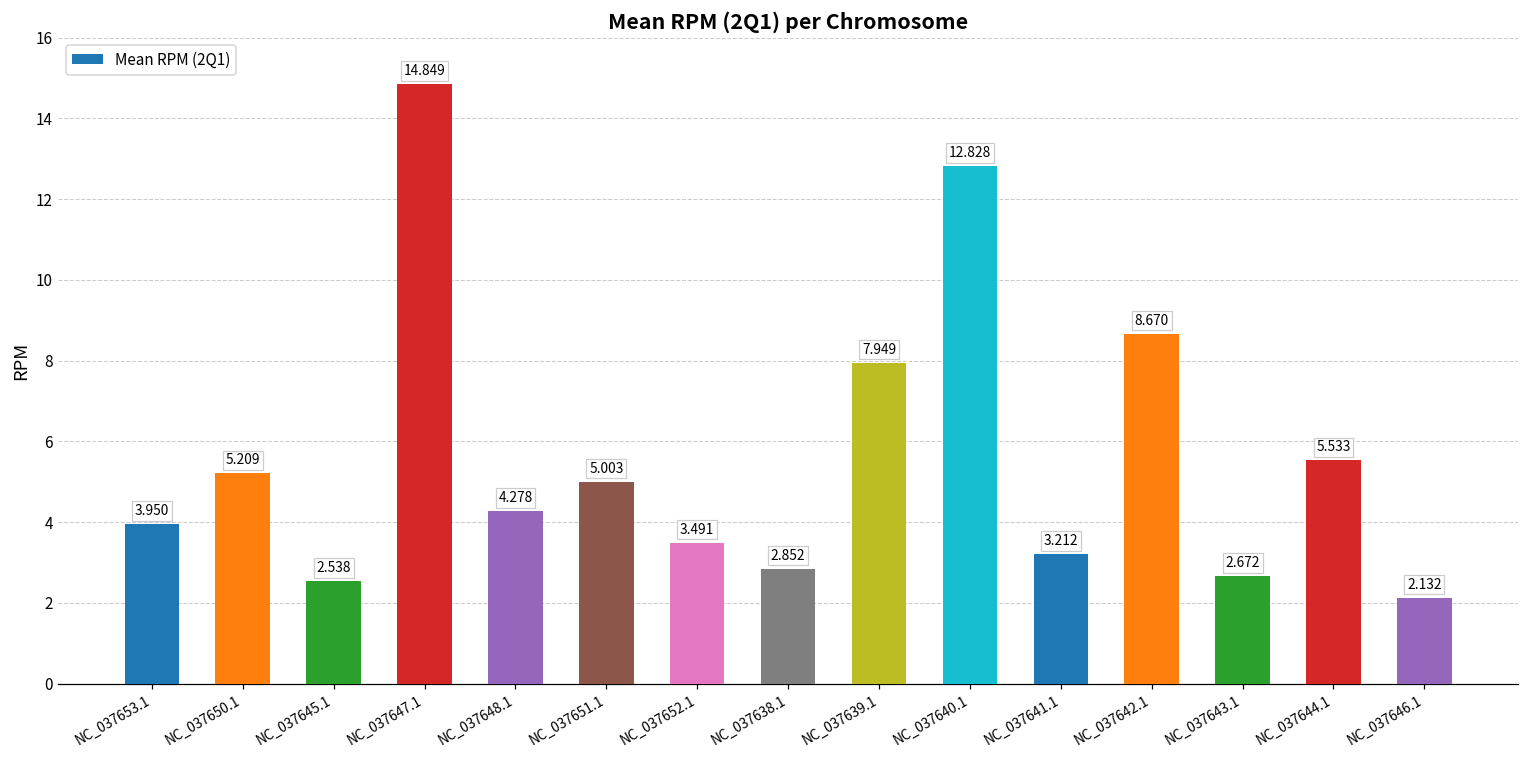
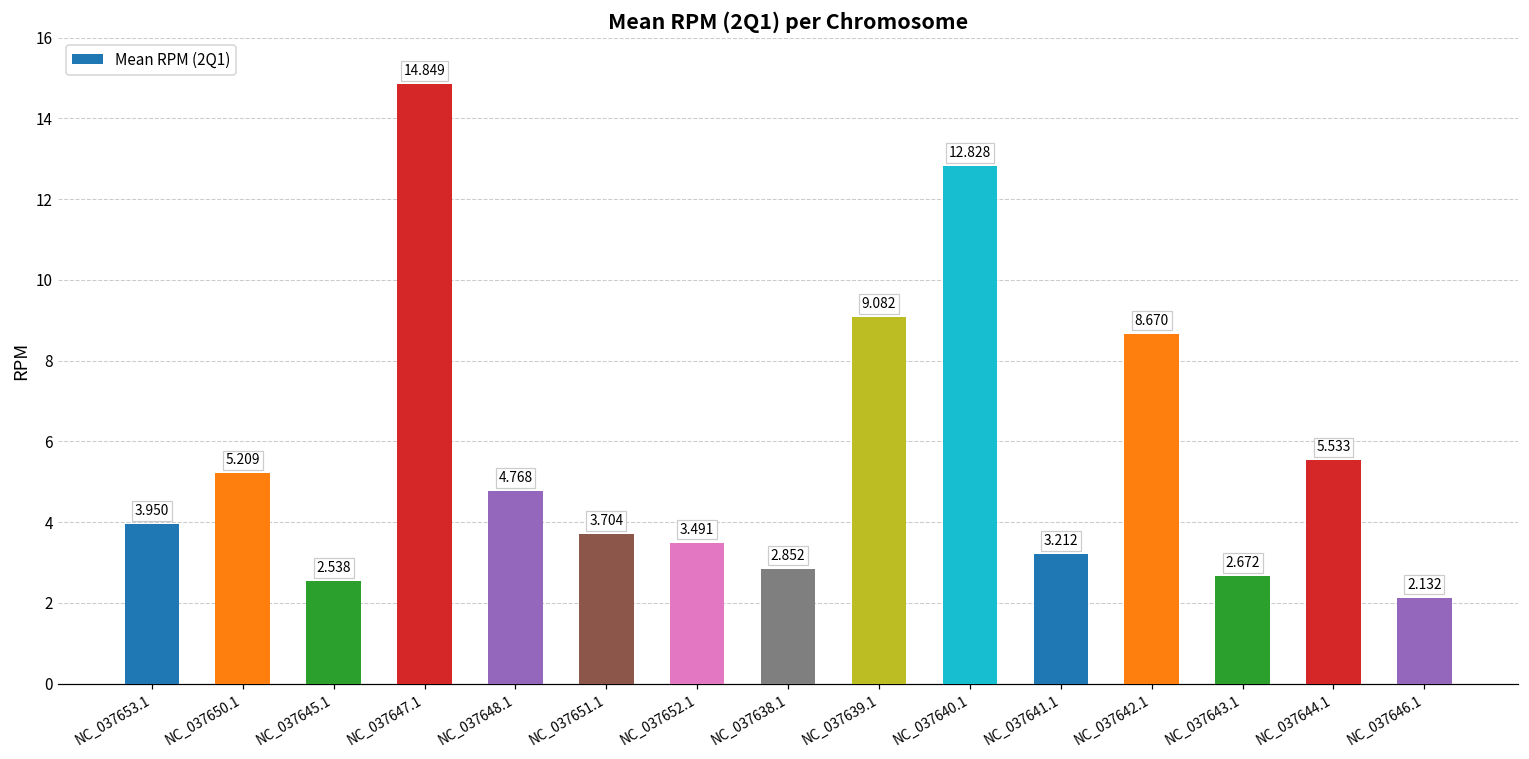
  {
-   "NC_037648.1": 4.278,
-   "NC_037651.1": 5.003,
-   "NC_037639.1": 7.949
+   "NC_037648.1": 4.768,
+   "NC_037651.1": 3.704,
+   "NC_037639.1": 9.082
  }
